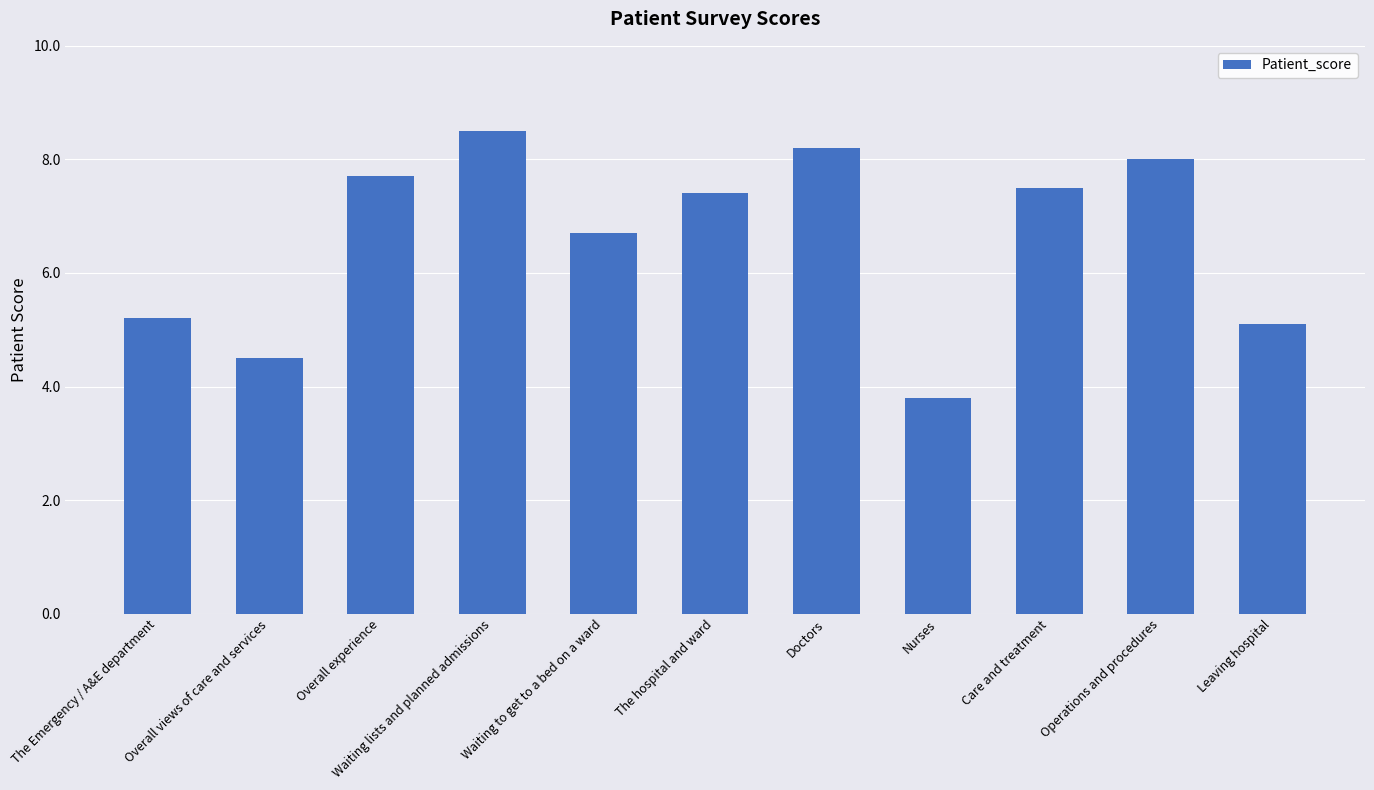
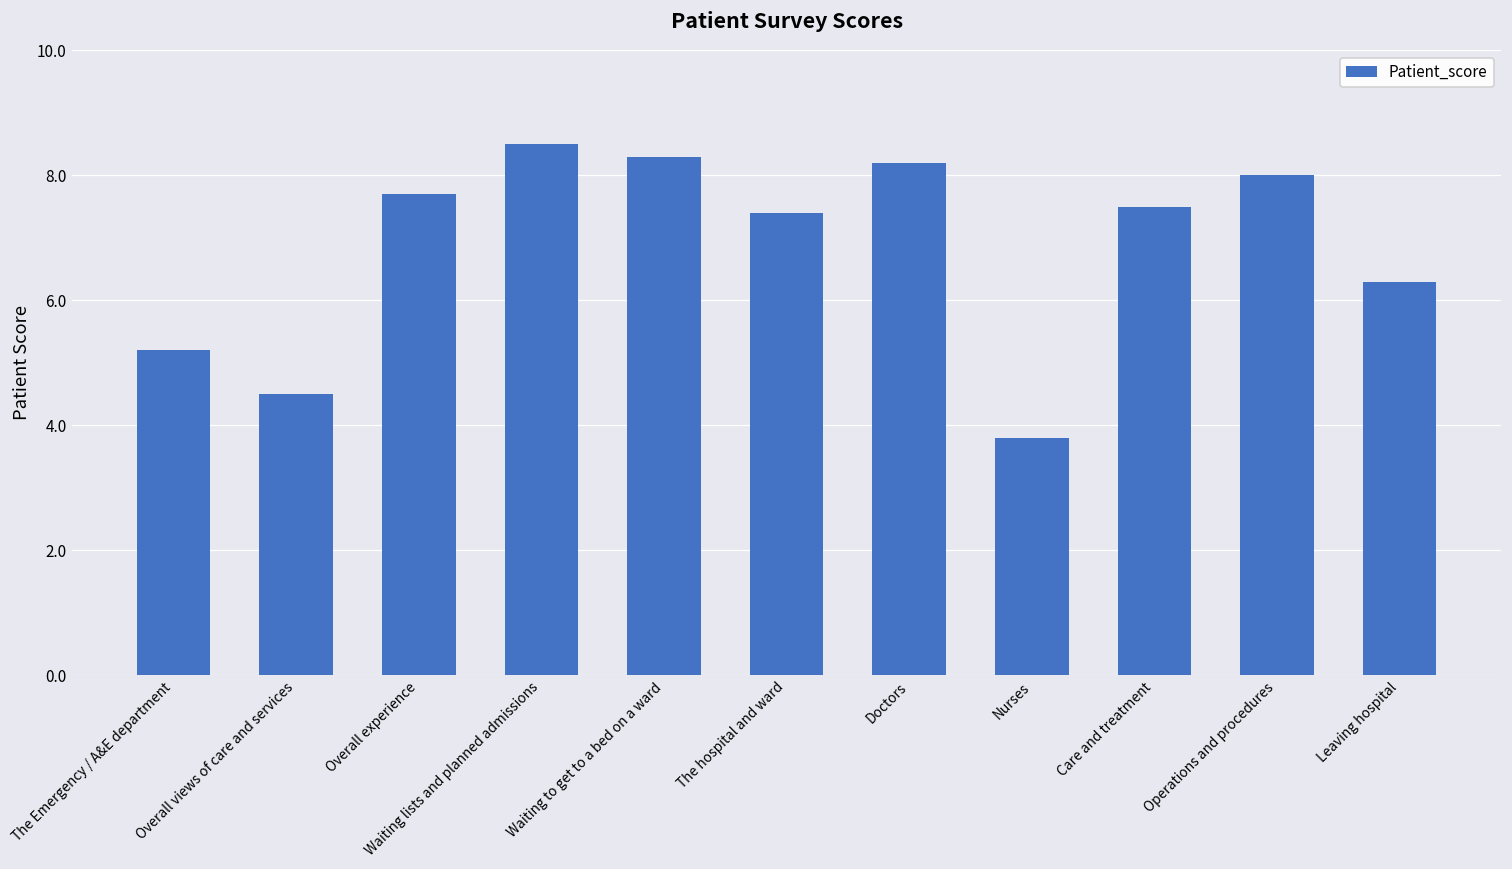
  {
    "The Emergency / A&E department": 5.2,
    "Overall views of care and services": 4.5,
    "Overall experience": 7.7,
    "Waiting lists and planned admissions": 8.5,
-   "Waiting to get to a bed on a ward": 6.7,
+   "Waiting to get to a bed on a ward": 8.3,
    "The hospital and ward": 7.4,
    "Doctors": 8.2,
    "Nurses": 3.8,
    "Care and treatment": 7.5,
    "Operations and procedures": 8.0,
-   "Leaving hospital": 5.1
+   "Leaving hospital": 6.3
  }
